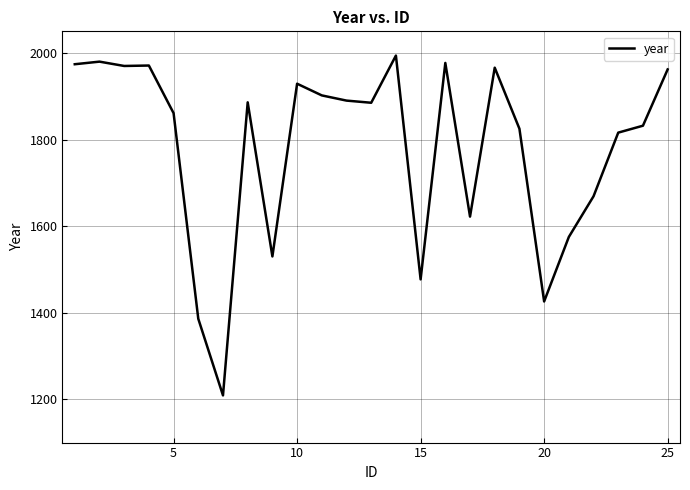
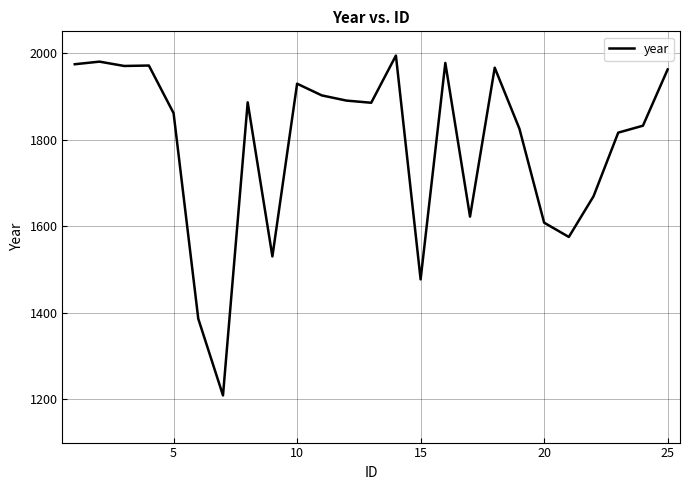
  {
    "5": 1860,
    "10": 1930,
    "15": 1480,
-   "20": 1430,
+   "20": 1610,
    "25": 1960
  }
